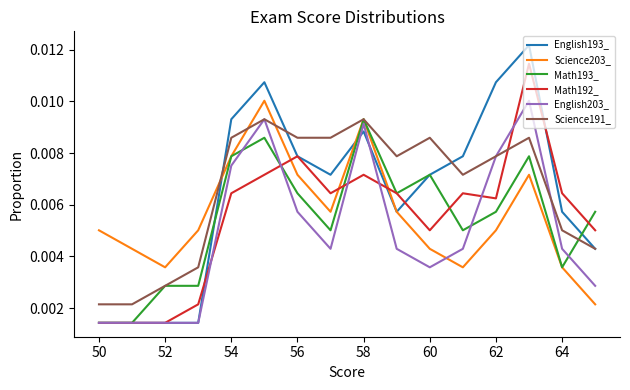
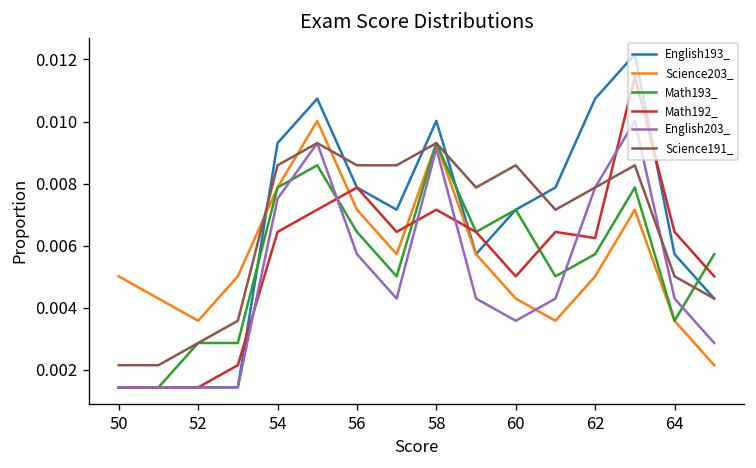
  {
    "English193_": {
      "54": 0.0093,
-     "58": 0.0088,
+     "58": 0.0100,
      "62": 0.0107,
      "64": 0.0057
    },
    "Science203_": {
      "50": 0.0050,
      "52": 0.0036,
      "56": 0.0072,
      "60": 0.0043,
      "62": 0.0050
    },
    "Math193_": {
      "56": 0.0064,
      "62": 0.0057
    },
    "Math192_": {
      "54": 0.0064,
      "58": 0.0072,
      "60": 0.0050,
      "62": 0.0062,
      "64": 0.0064
    },
    "English203_": {
      "54": 0.0075,
      "56": 0.0057,
      "58": 0.0091,
      "60": 0.0036,
      "64": 0.0043
    },
    "Science191_": {
      "50": 0.0021,
      "54": 0.0086,
      "56": 0.0086,
      "60": 0.0086,
      "64": 0.0050
    }
  }
